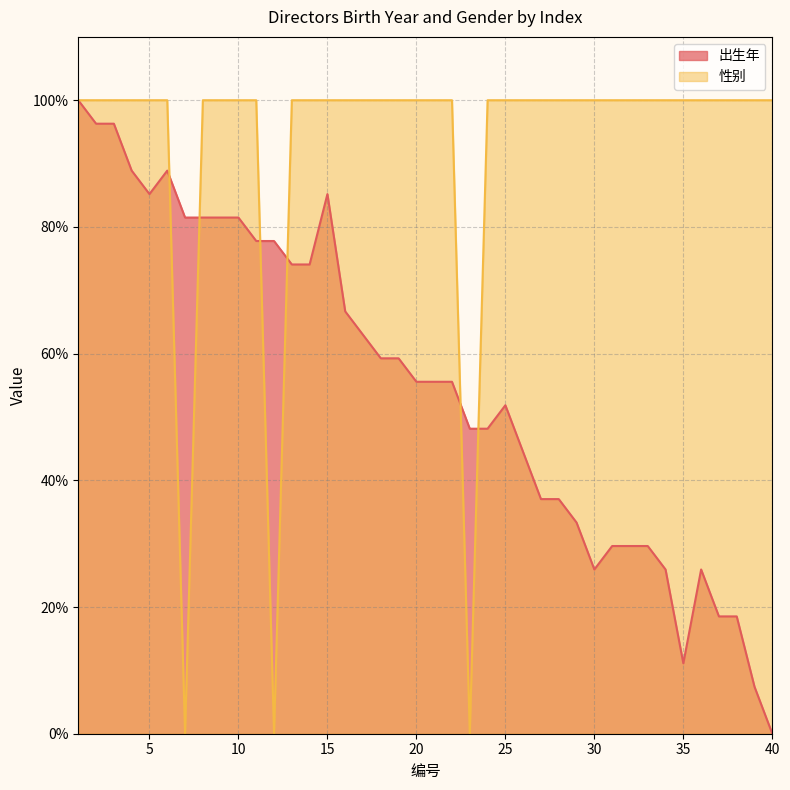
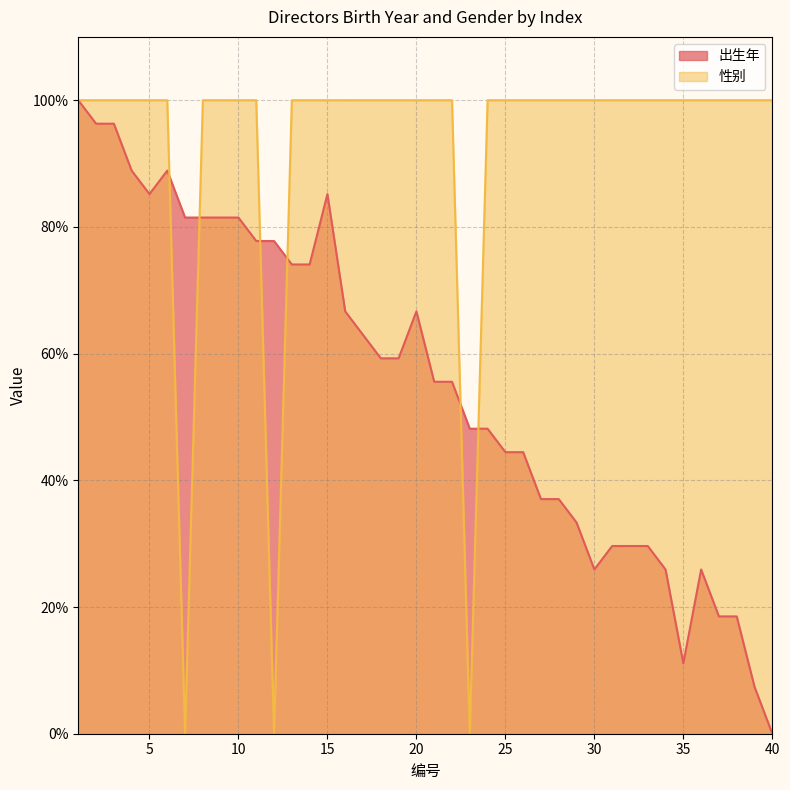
  {
    "出生年": {
      "5": "85%",
      "10": "81%",
      "15": "85%",
-     "20": "56%",
-     "25": "52%",
+     "20": "67%",
+     "25": "44%",
      "30": "26%",
      "35": "11%",
      "40": "0%"
    },
    "性别": {
      "5": "100%",
      "10": "100%",
      "15": "100%",
      "20": "100%",
      "25": "100%",
      "30": "100%",
      "35": "100%",
      "40": "100%"
    }
  }
